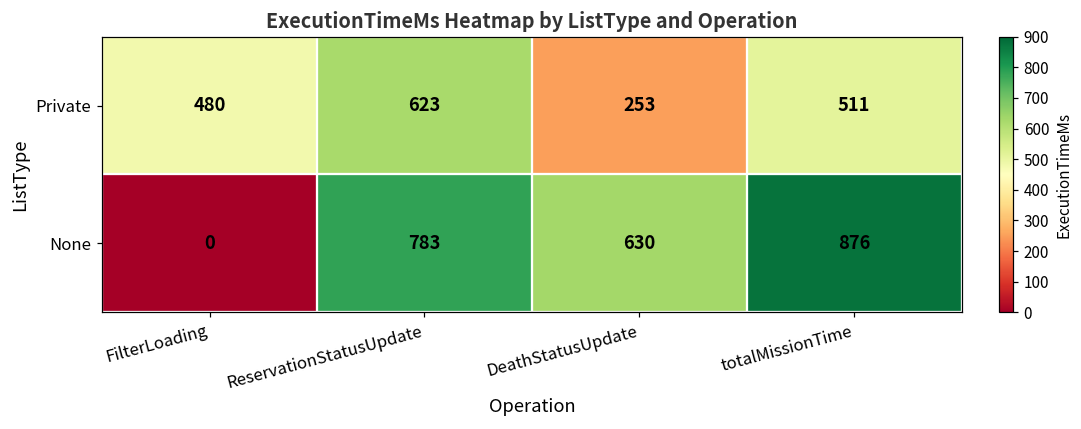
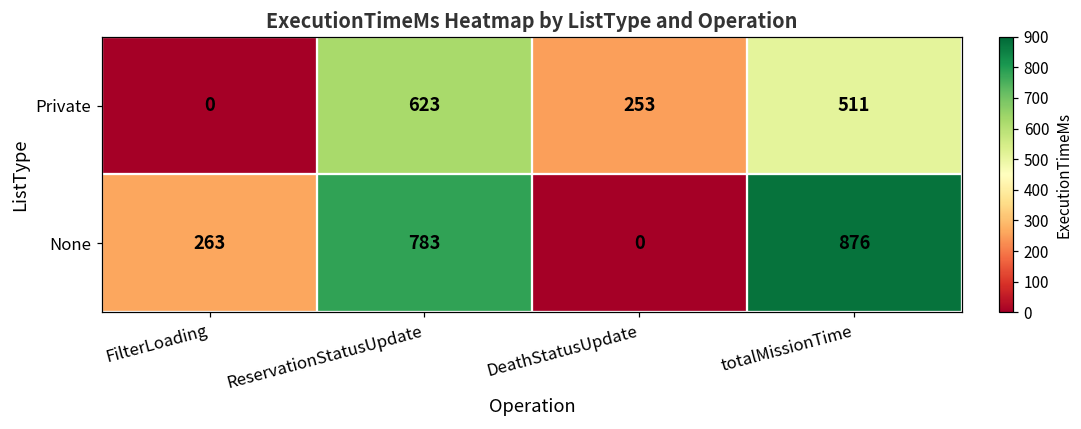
  {
    "Private": {
-     "FilterLoading": 480,
+     "FilterLoading": 0,
      "ReservationStatusUpdate": 623,
      "DeathStatusUpdate": 253,
      "totalMissionTime": 511
    },
    "None": {
-     "FilterLoading": 0,
+     "FilterLoading": 263,
      "ReservationStatusUpdate": 783,
-     "DeathStatusUpdate": 630,
+     "DeathStatusUpdate": 0,
      "totalMissionTime": 876
    }
  }
